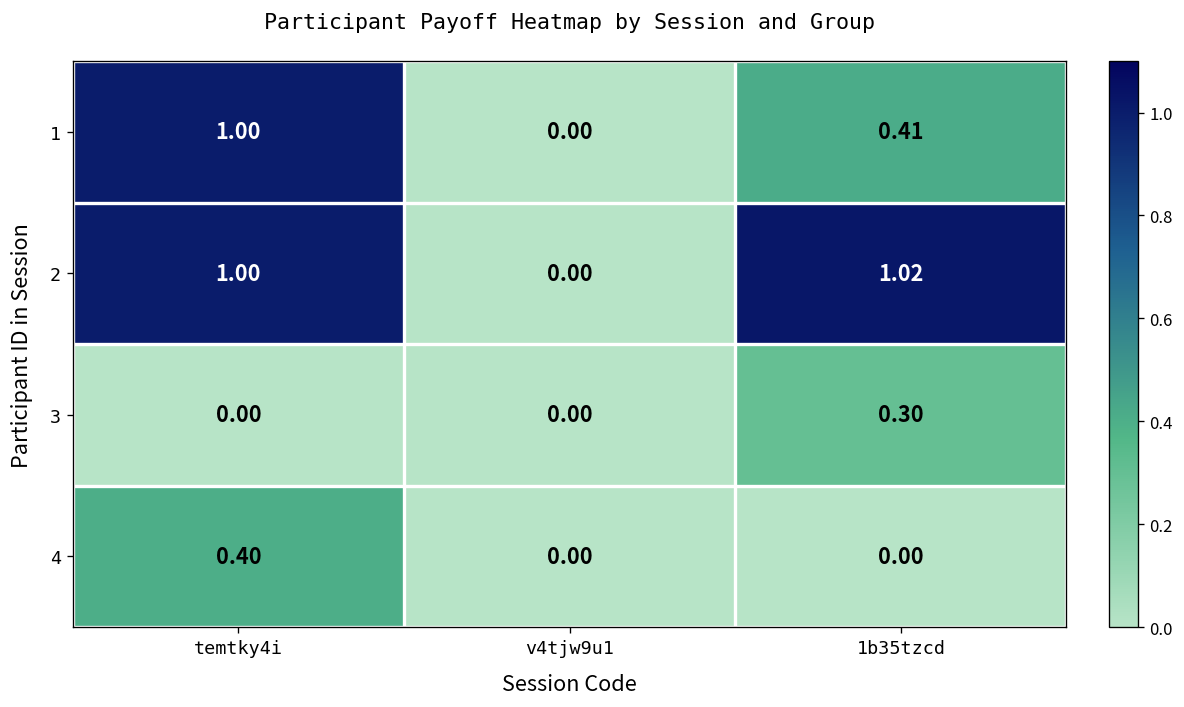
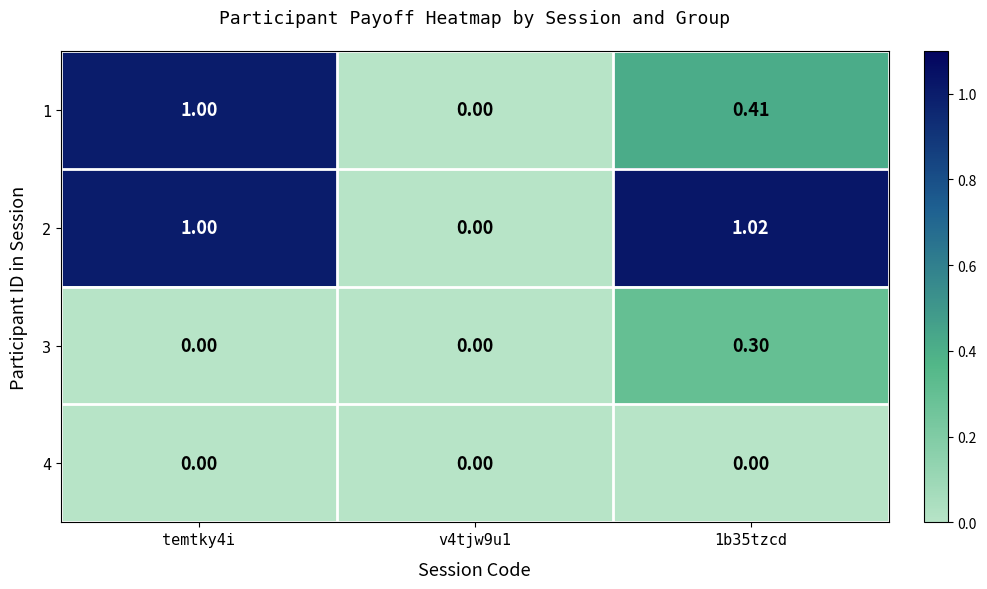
  {
    "1": {
      "temtky4i": 1.00,
      "v4tjw9u1": 0.00,
      "1b35tzcd": 0.41
    },
    "2": {
      "temtky4i": 1.00,
      "v4tjw9u1": 0.00,
      "1b35tzcd": 1.02
    },
    "3": {
      "temtky4i": 0.00,
      "v4tjw9u1": 0.00,
      "1b35tzcd": 0.30
    },
    "4": {
-     "temtky4i": 0.40,
+     "temtky4i": 0.00,
      "v4tjw9u1": 0.00,
      "1b35tzcd": 0.00
    }
  }
